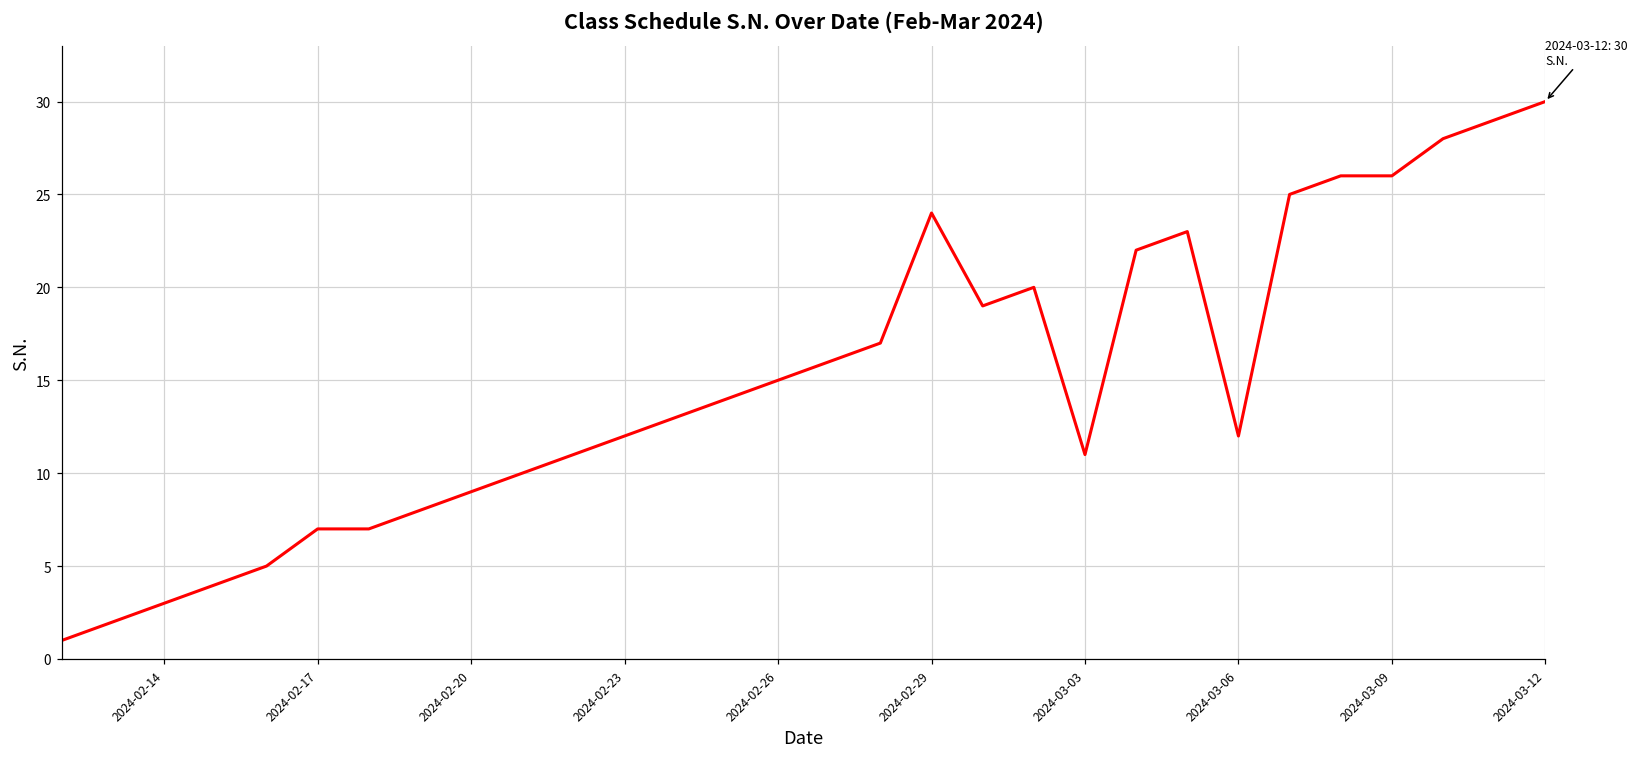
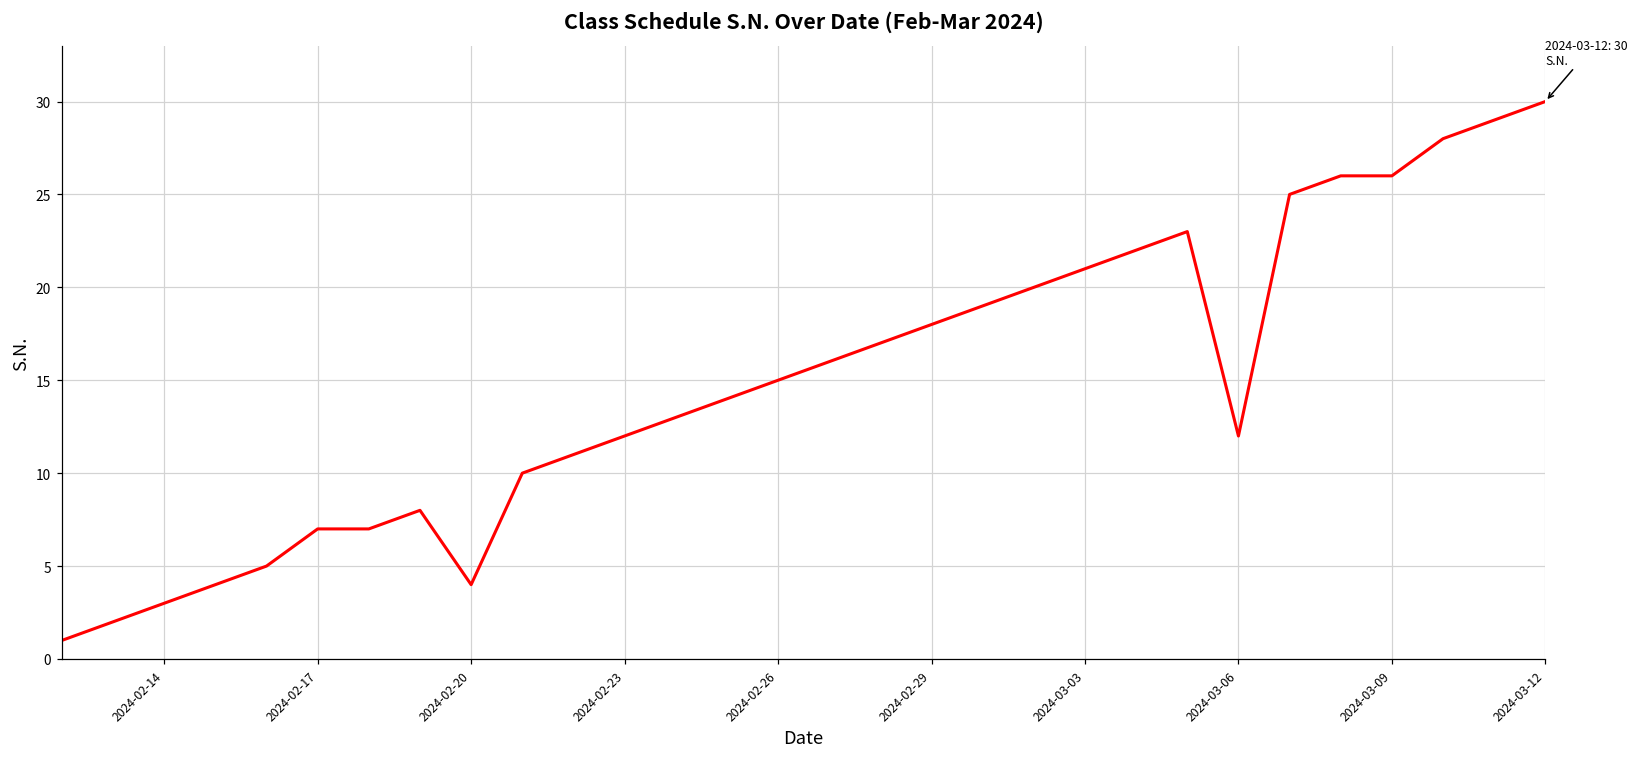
  {
    "2024-02-14": 3,
    "2024-02-17": 7,
-   "2024-02-20": 9,
+   "2024-02-20": 4,
    "2024-02-23": 12,
    "2024-02-26": 15,
-   "2024-02-29": 24,
-   "2024-03-03": 11,
+   "2024-02-29": 18,
+   "2024-03-03": 21,
    "2024-03-06": 12,
    "2024-03-09": 26
  }
